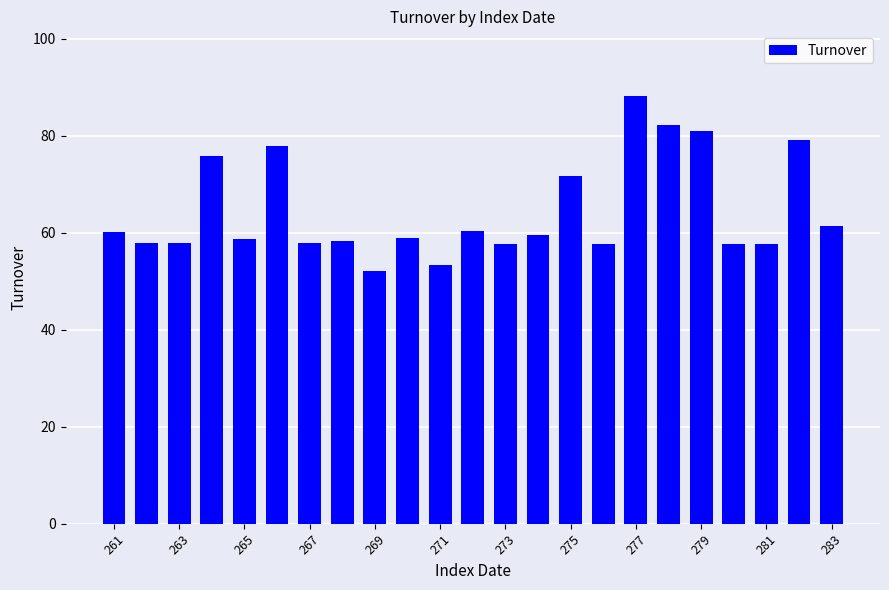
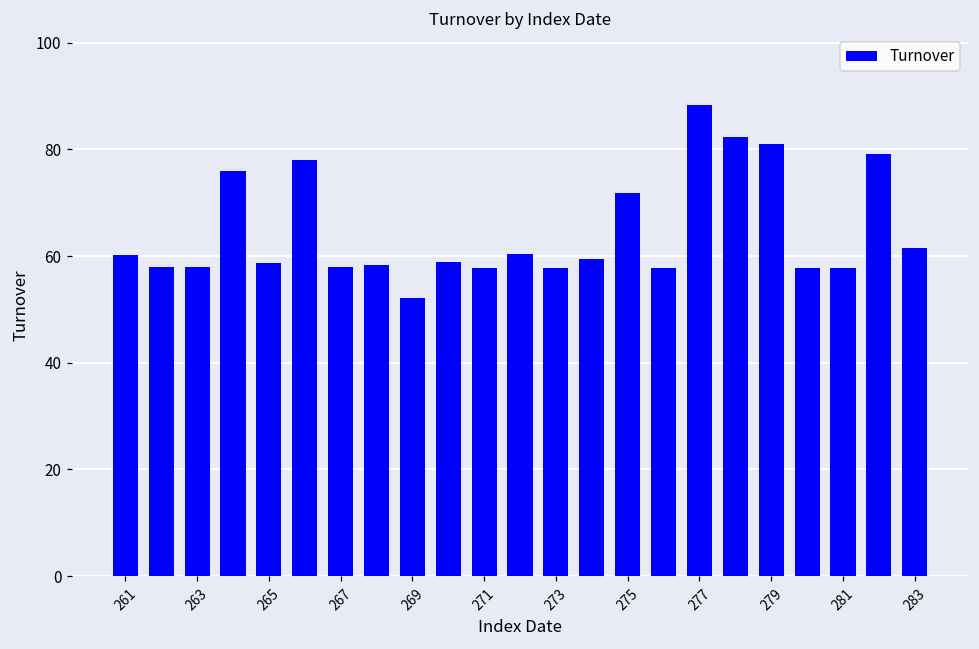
  {
    "261": 60,
    "263": 58,
    "265": 59,
    "267": 58,
    "269": 52,
-   "271": 53,
+   "271": 58,
    "273": 58,
    "275": 72,
    "277": 88,
    "279": 81,
    "281": 58,
    "283": 61
  }
